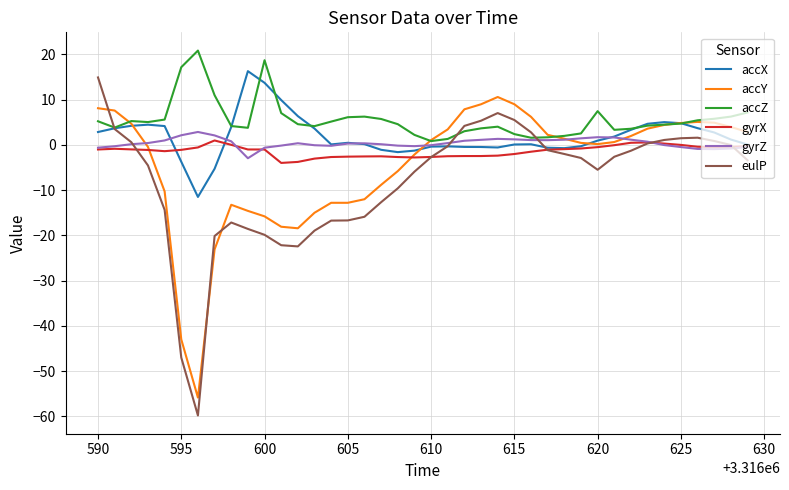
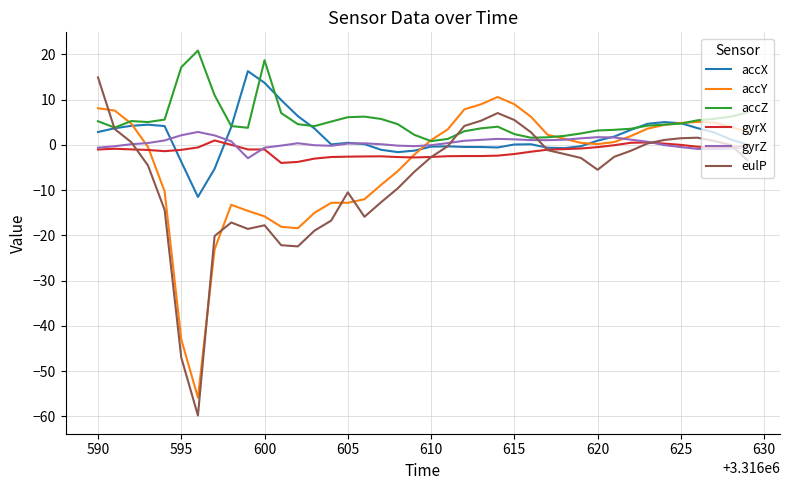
  {
    "accX": {
      "590": 3,
      "595": -4,
      "600": 14,
      "615": 0,
      "620": 1
    },
    "accY": {
      "590": 8,
      "595": -43,
      "600": -16,
      "605": -13,
      "615": 9,
      "620": 0
    },
    "accZ": {
      "590": 5,
      "595": 17,
      "600": 19,
      "605": 6,
      "615": 2,
-     "620": 7
+     "620": 3
    },
    "gyrX": {
      "595": -1,
      "605": -3,
      "615": -2,
      "620": -1
    },
    "gyrZ": {
      "595": 2,
      "615": 1,
      "620": 2
    },
    "eulP": {
      "590": 15,
      "595": -47,
-     "600": -20,
-     "605": -17,
+     "600": -18,
+     "605": -10,
      "615": 5,
      "620": -6,
      "625": 1
    }
  }
